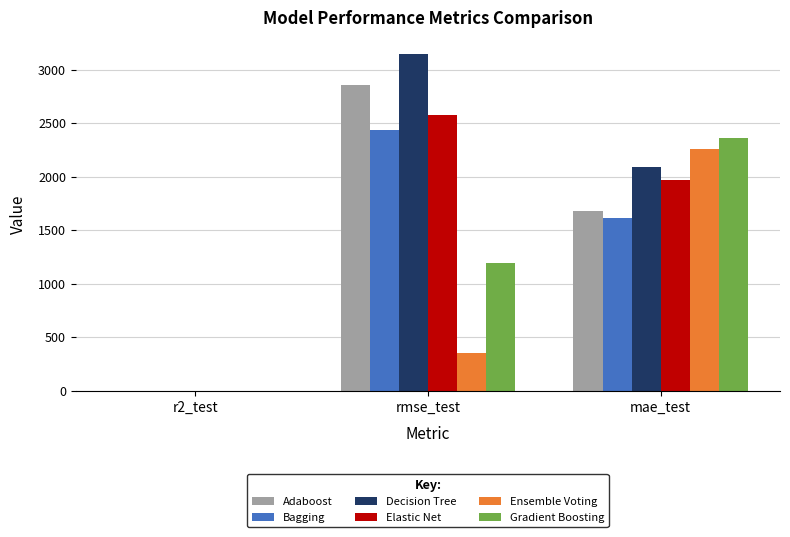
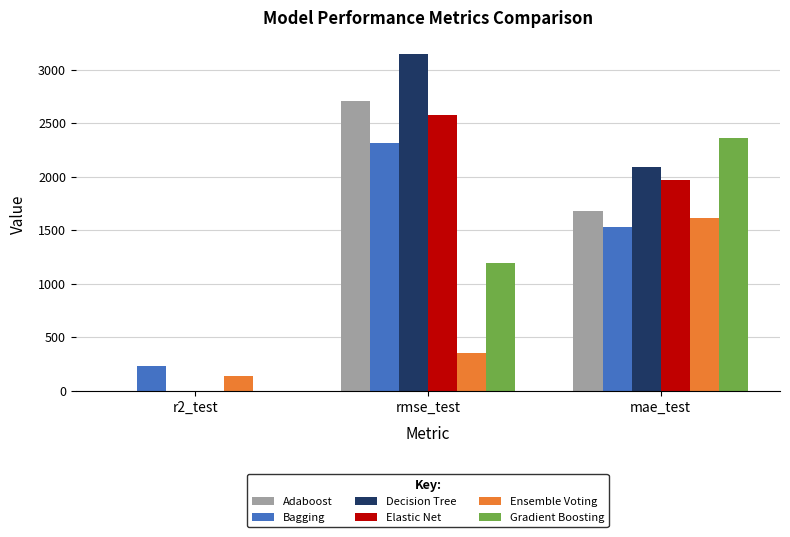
  {
    "Adaboost": {
-     "rmse_test": 2860,
+     "rmse_test": 2710,
      "mae_test": 1680
    },
    "Bagging": {
-     "r2_test": 0,
-     "rmse_test": 2440,
-     "mae_test": 1610
+     "r2_test": 230,
+     "rmse_test": 2310,
+     "mae_test": 1530
    },
    "Decision Tree": {
      "rmse_test": 3140,
      "mae_test": 2090
    },
    "Elastic Net": {
      "rmse_test": 2580,
      "mae_test": 1970
    },
    "Ensemble Voting": {
-     "r2_test": 0,
+     "r2_test": 140,
      "rmse_test": 350,
-     "mae_test": 2260
+     "mae_test": 1620
    },
    "Gradient Boosting": {
      "rmse_test": 1190,
      "mae_test": 2360
    }
  }
